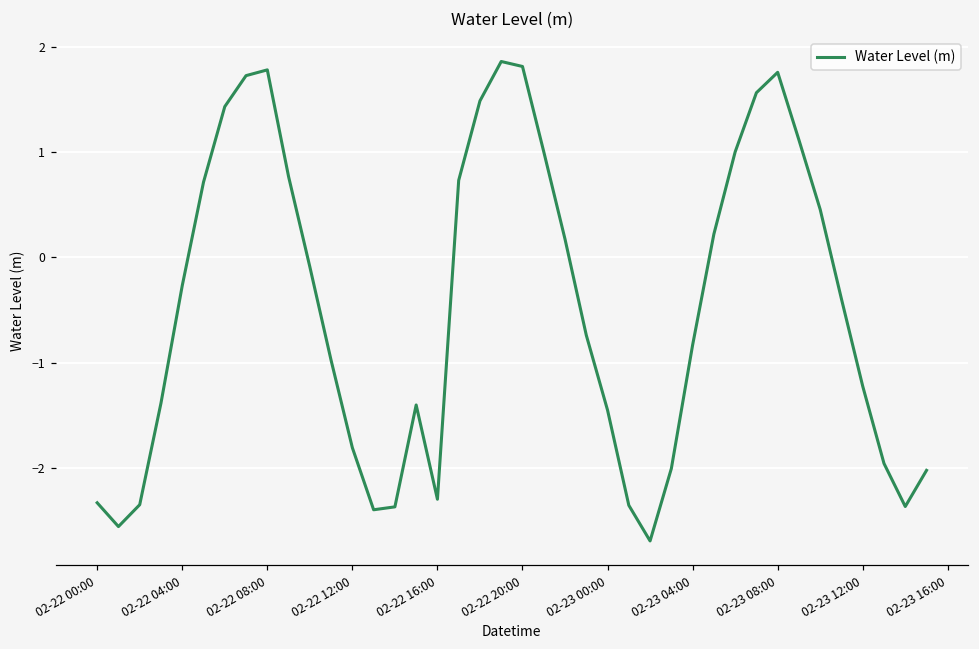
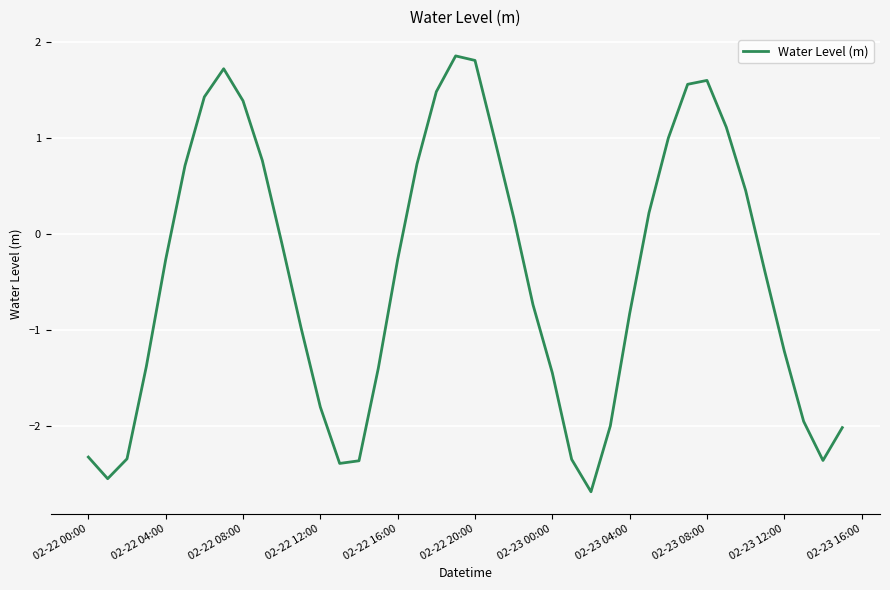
  {
    "02-22 00:00": -2.3,
    "02-22 04:00": -0.3,
-   "02-22 08:00": 1.8,
+   "02-22 08:00": 1.4,
    "02-22 12:00": -1.8,
-   "02-22 16:00": -2.3,
+   "02-22 16:00": -0.3,
    "02-22 20:00": 1.8,
    "02-23 00:00": -1.4,
    "02-23 04:00": -0.8,
-   "02-23 08:00": 1.8,
+   "02-23 08:00": 1.6,
    "02-23 12:00": -1.2
  }
